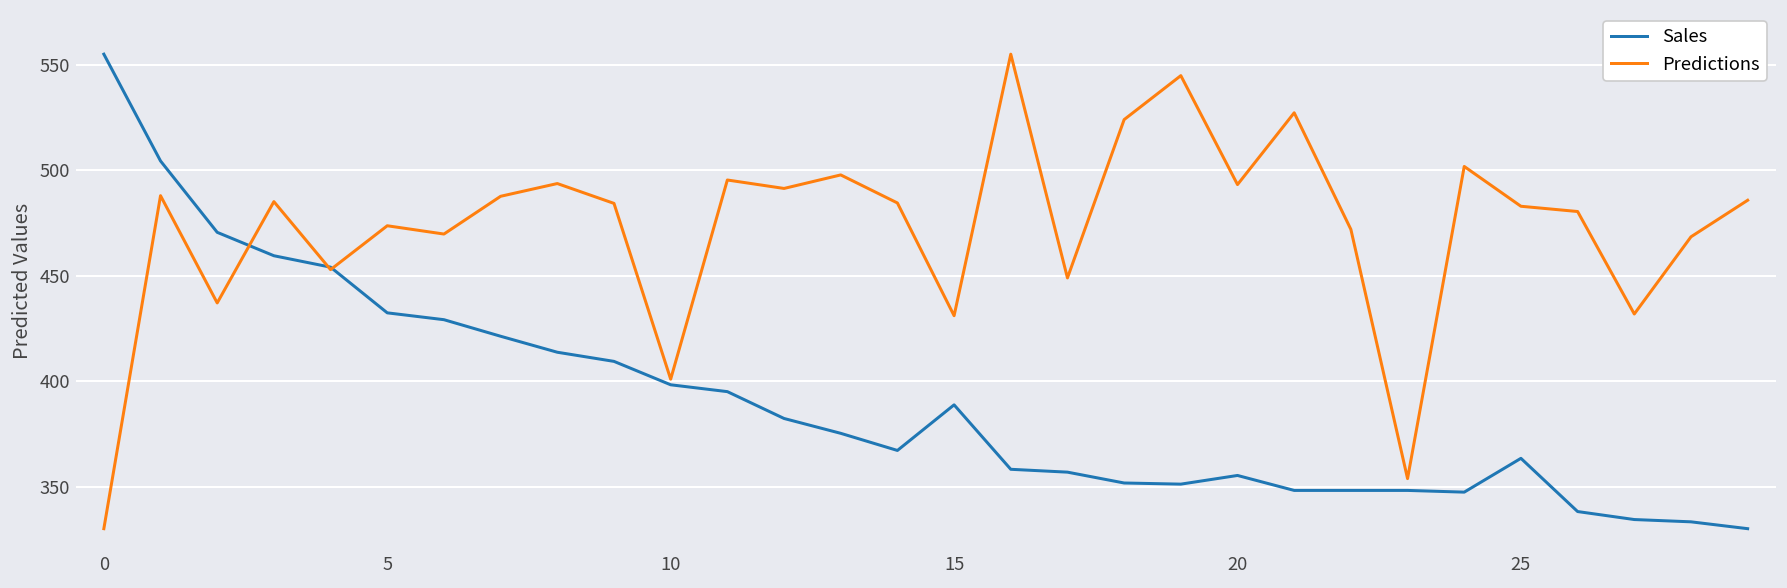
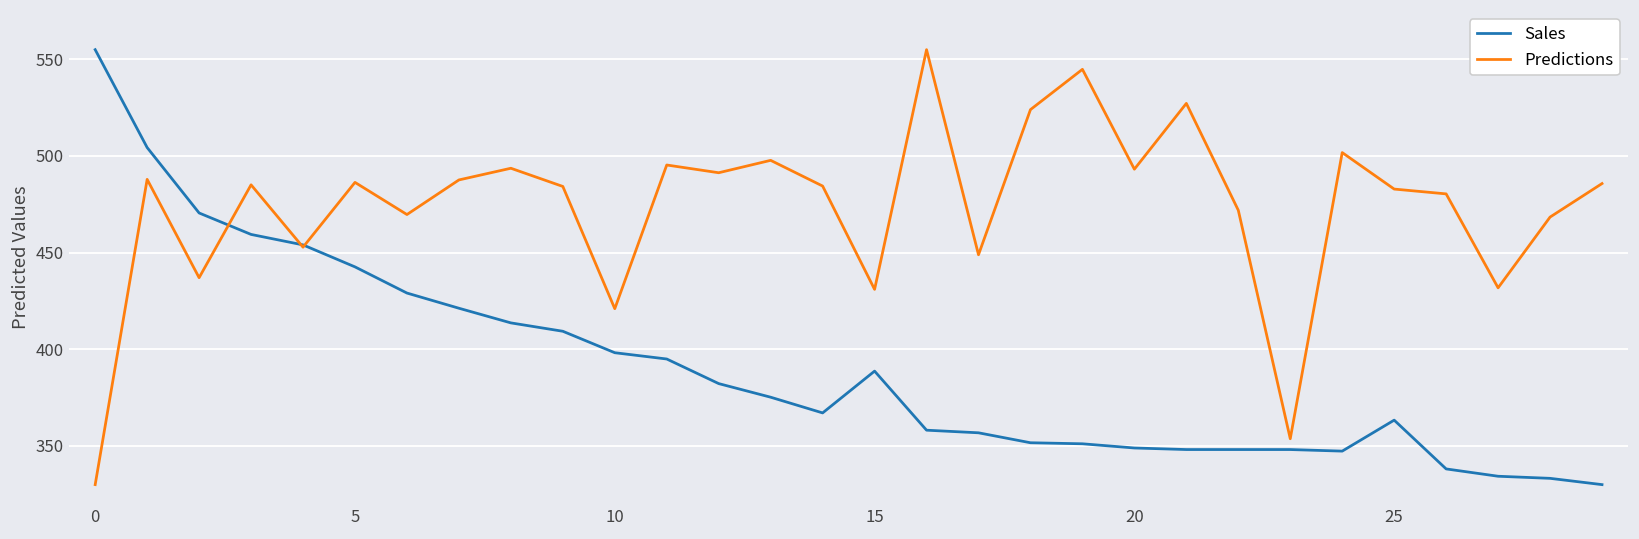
  {
    "Sales": {
      "0": 555,
-     "5": 432,
+     "5": 443,
      "10": 398,
      "15": 389,
-     "20": 355,
+     "20": 349,
      "25": 363
    },
    "Predictions": {
      "0": 330,
-     "5": 474,
-     "10": 401,
+     "5": 486,
+     "10": 421,
      "15": 431,
      "20": 493,
      "25": 483
    }
  }
